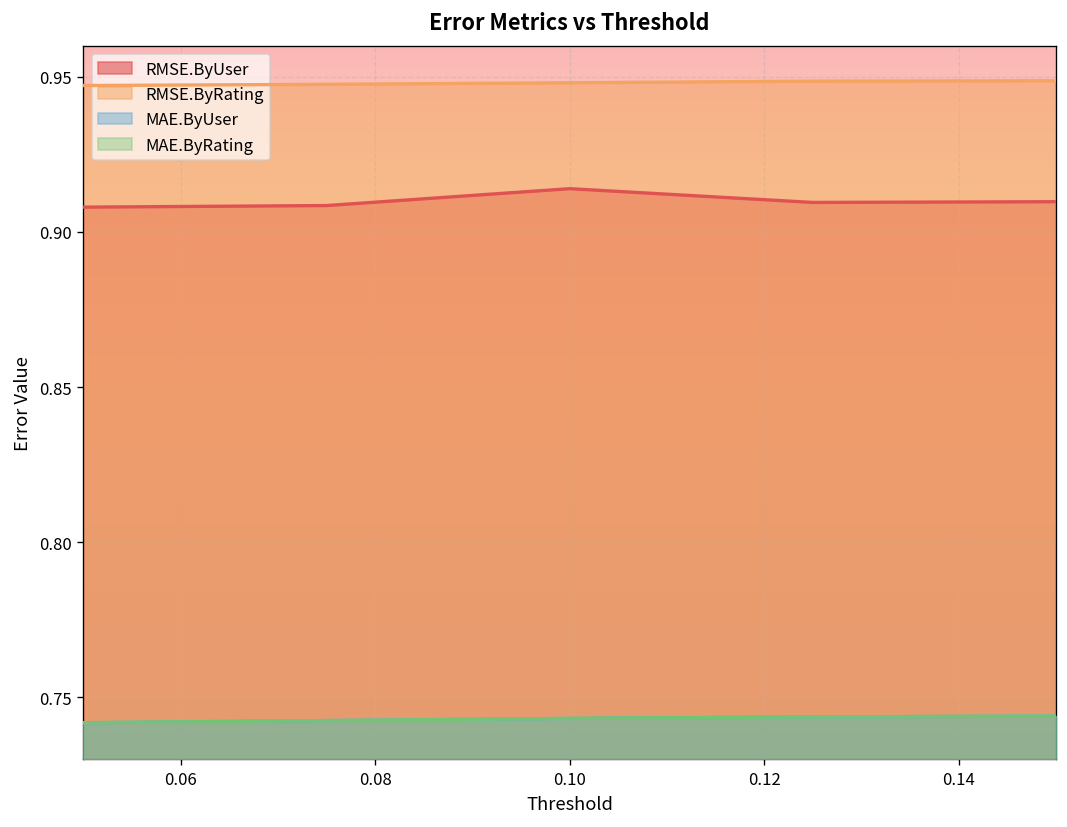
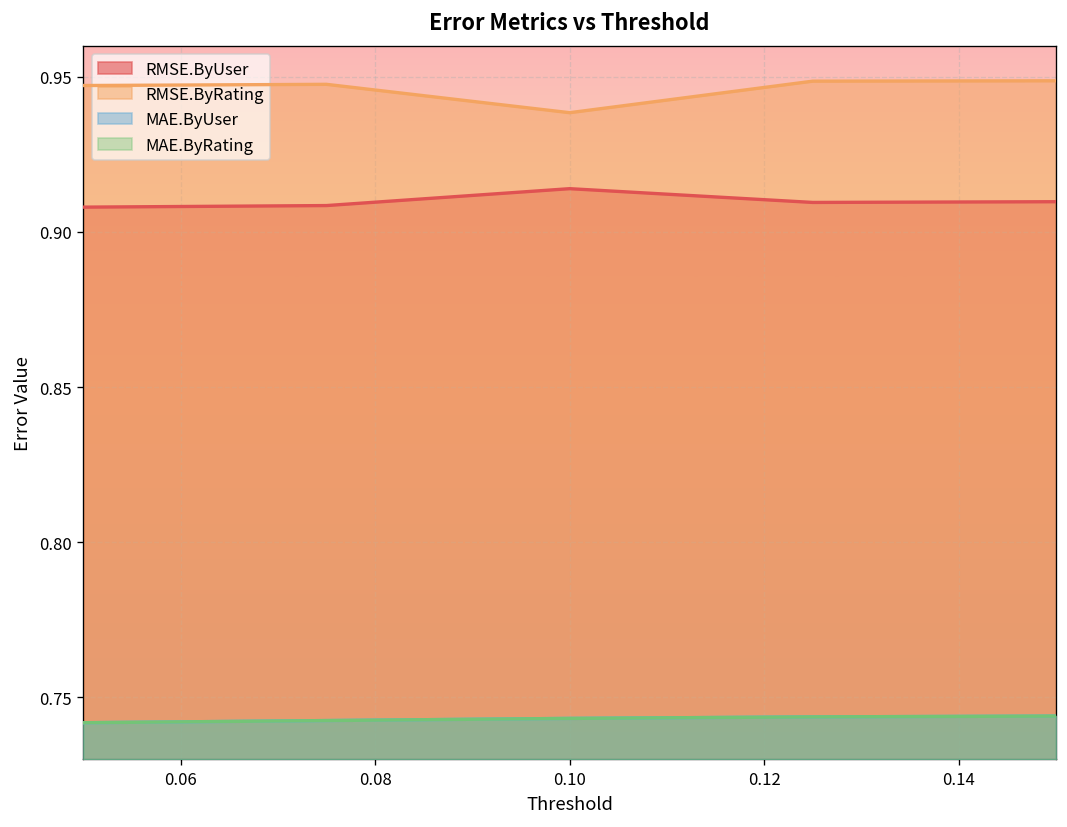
  {
    "RMSE.ByUser": {
      "0.10": 0.914
    },
    "RMSE.ByRating": {
-     "0.10": 0.948
+     "0.10": 0.938
    },
    "MAE.ByRating": {
      "0.10": 0.743
    }
  }
